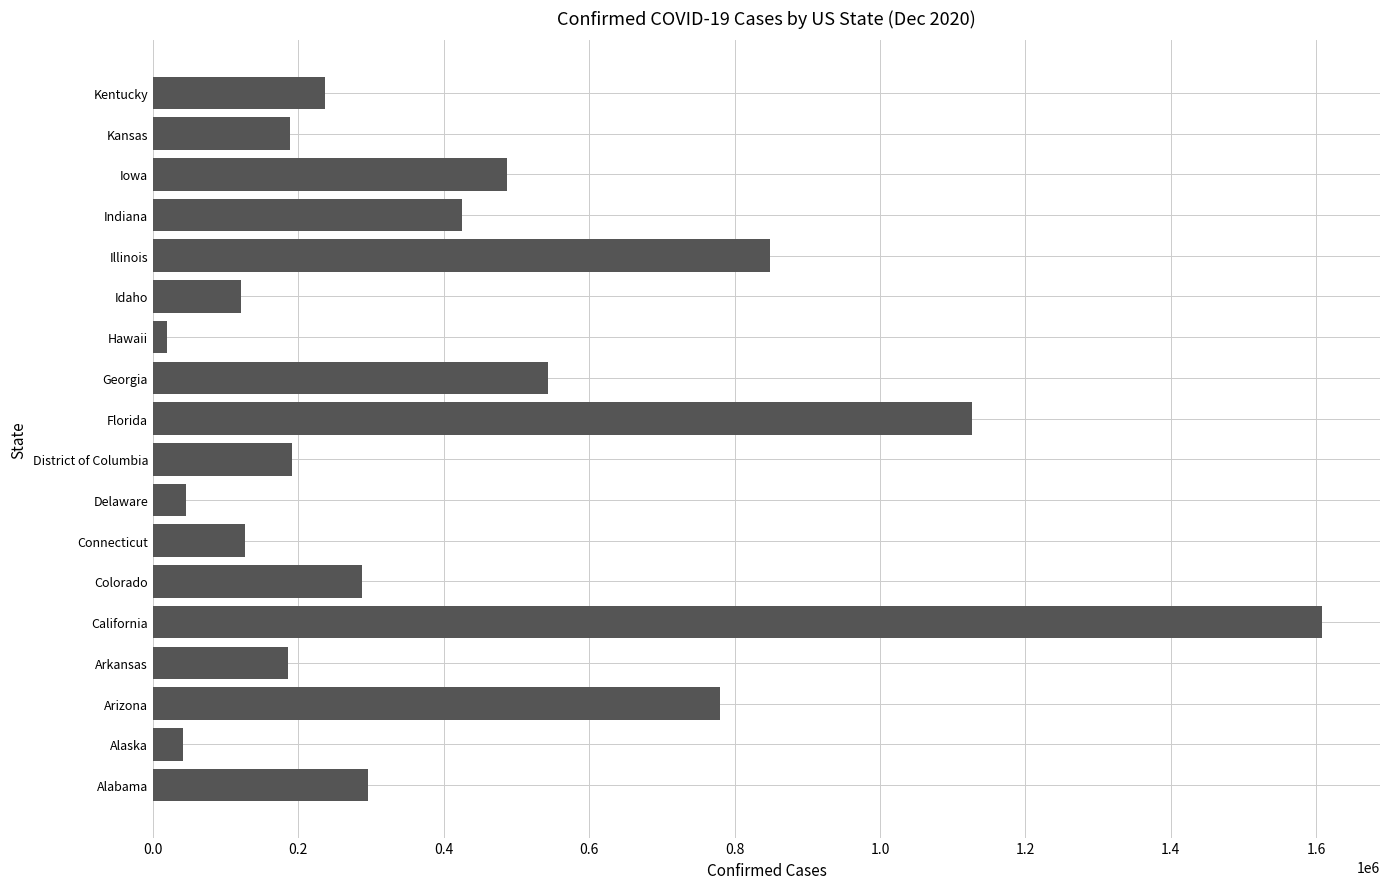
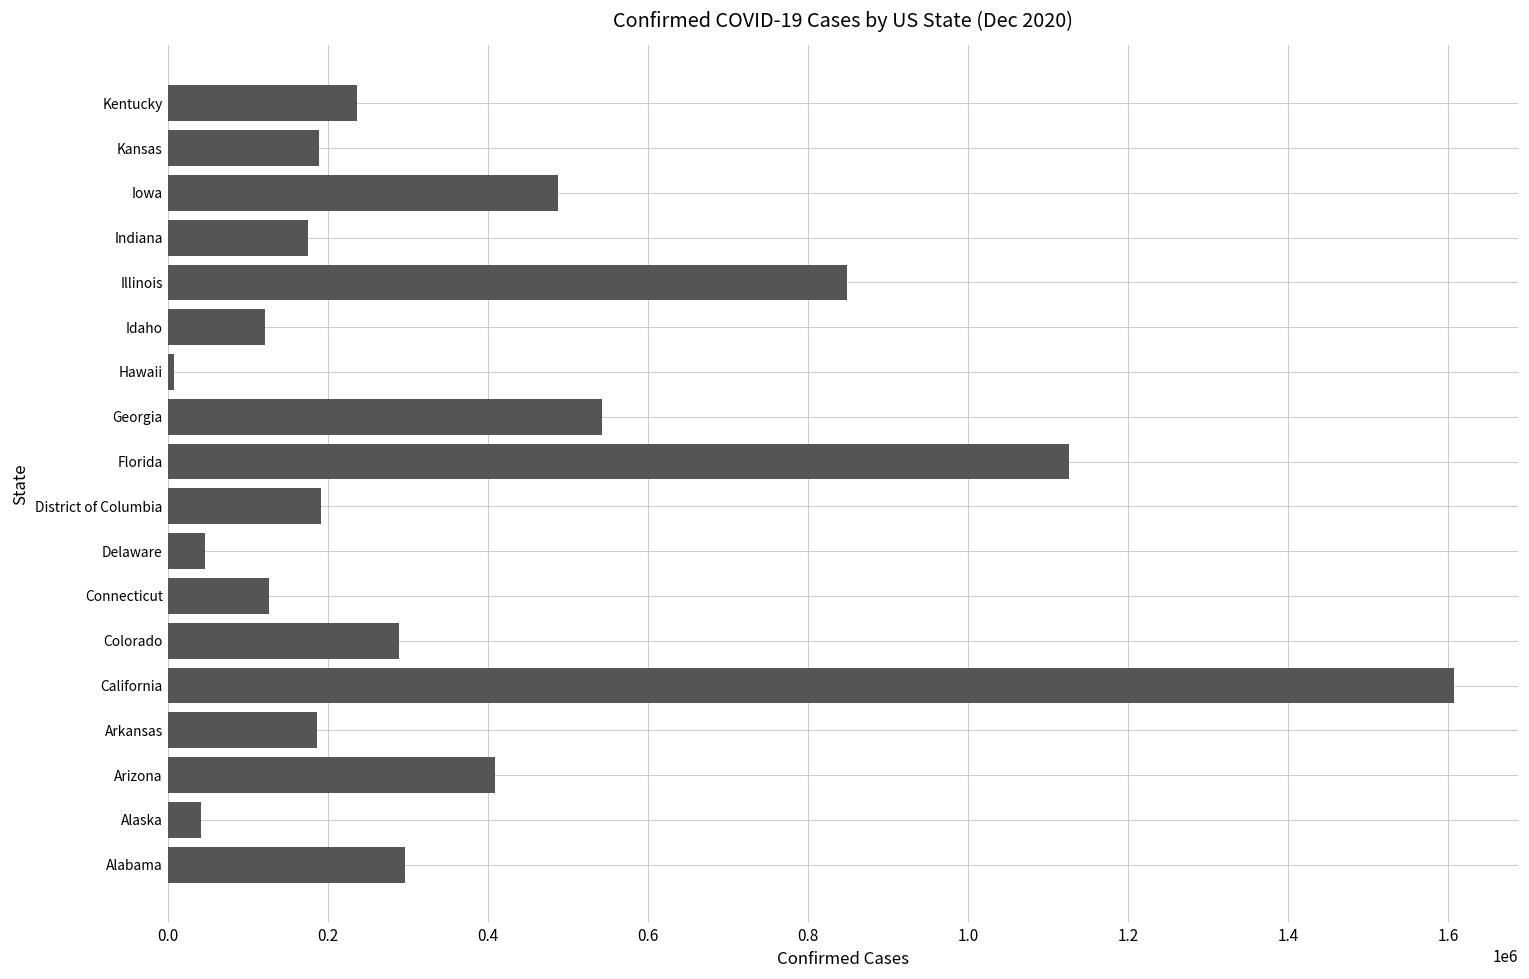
  {
    "Kentucky": 240000,
    "Kansas": 190000,
    "Iowa": 490000,
-   "Indiana": 430000,
+   "Indiana": 170000,
    "Illinois": 850000,
    "Idaho": 120000,
-   "Hawaii": 20000,
+   "Hawaii": 10000,
    "Georgia": 540000,
    "Florida": 1130000,
    "District of Columbia": 190000,
    "Delaware": 50000,
    "Connecticut": 130000,
    "Colorado": 290000,
    "California": 1610000,
    "Arkansas": 190000,
-   "Arizona": 780000,
+   "Arizona": 410000,
    "Alaska": 40000,
    "Alabama": 300000
  }
